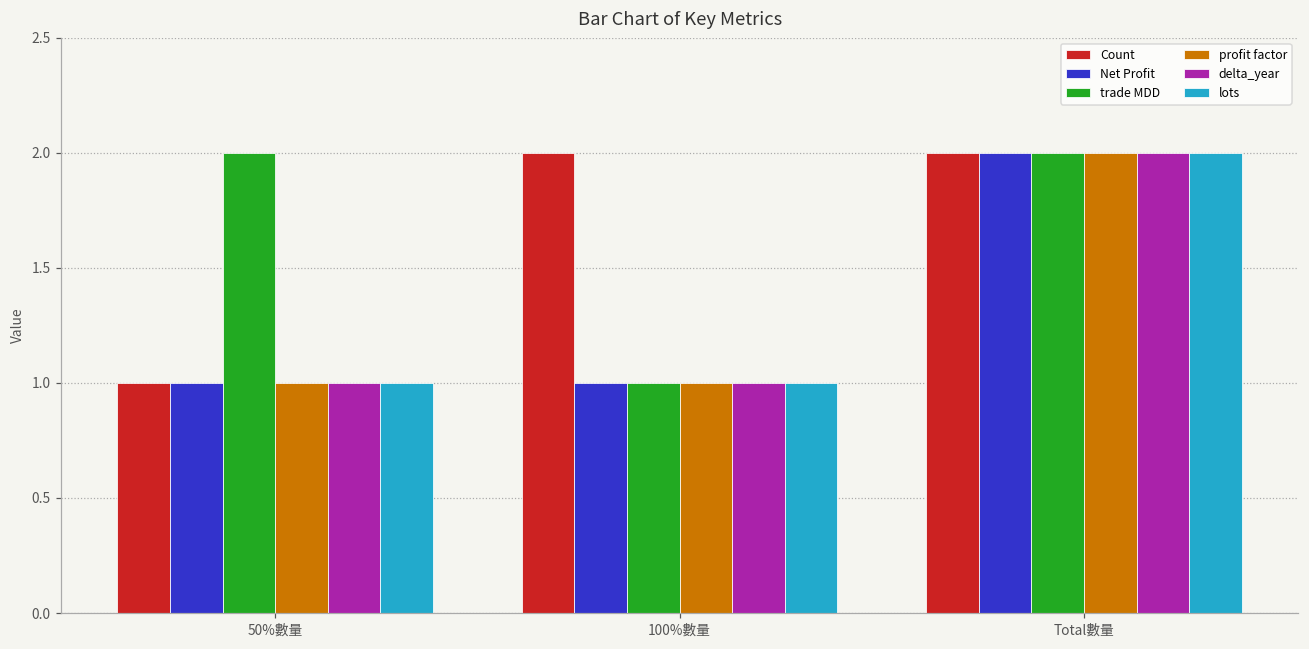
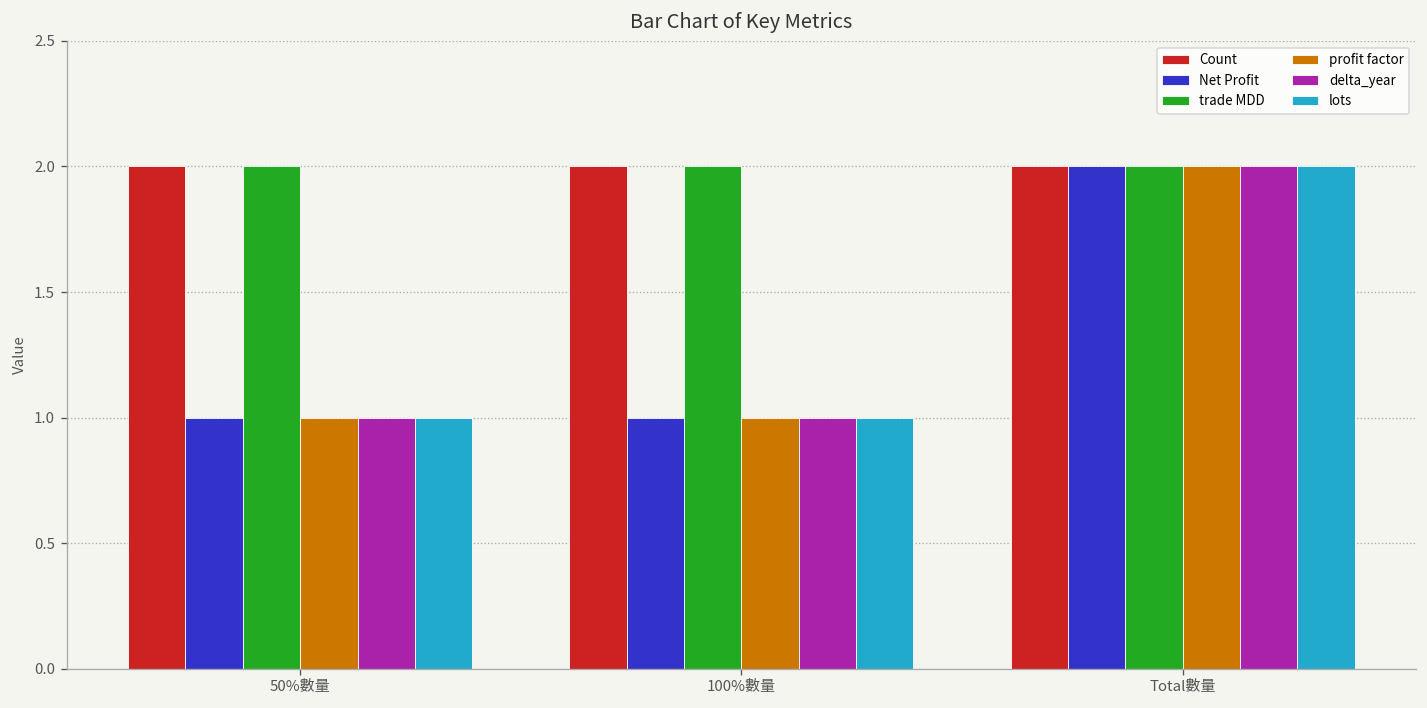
  {
    "Count": {
-     "50%數量": 1,
+     "50%數量": 2,
      "100%數量": 2,
      "Total數量": 2
    },
    "Net Profit": {
      "50%數量": 1,
      "100%數量": 1,
      "Total數量": 2
    },
    "trade MDD": {
      "50%數量": 2,
-     "100%數量": 1,
+     "100%數量": 2,
      "Total數量": 2
    },
    "profit factor": {
      "50%數量": 1,
      "100%數量": 1,
      "Total數量": 2
    },
    "delta_year": {
      "50%數量": 1,
      "100%數量": 1,
      "Total數量": 2
    },
    "lots": {
      "50%數量": 1,
      "100%數量": 1,
      "Total數量": 2
    }
  }
